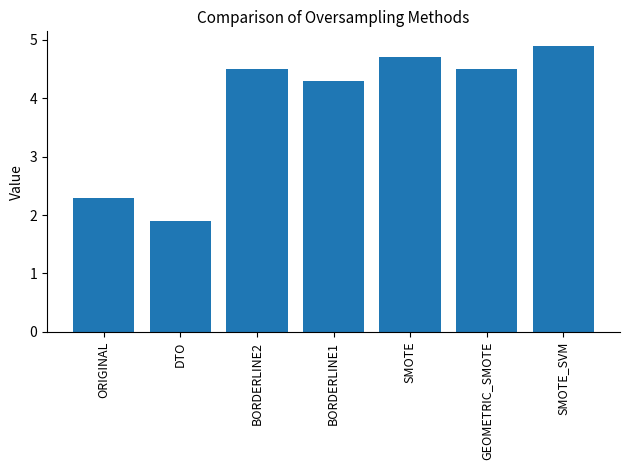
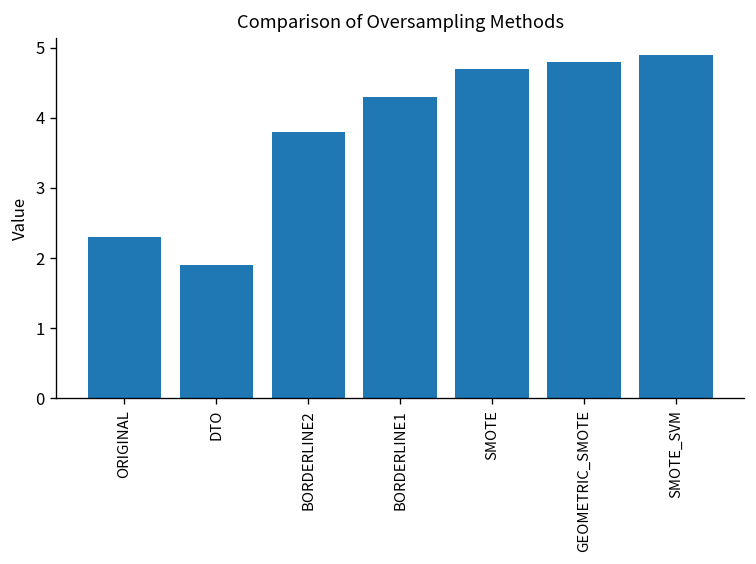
  {
    "ORIGINAL": 2.3,
    "DTO": 1.9,
-   "BORDERLINE2": 4.5,
+   "BORDERLINE2": 3.8,
    "BORDERLINE1": 4.3,
    "SMOTE": 4.7,
-   "GEOMETRIC_SMOTE": 4.5,
+   "GEOMETRIC_SMOTE": 4.8,
    "SMOTE_SVM": 4.9
  }
